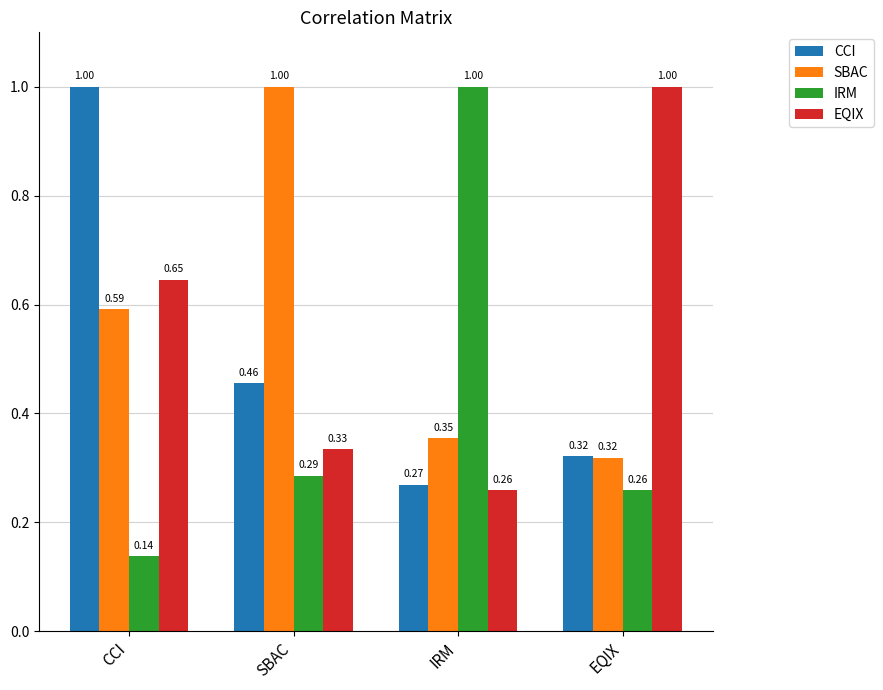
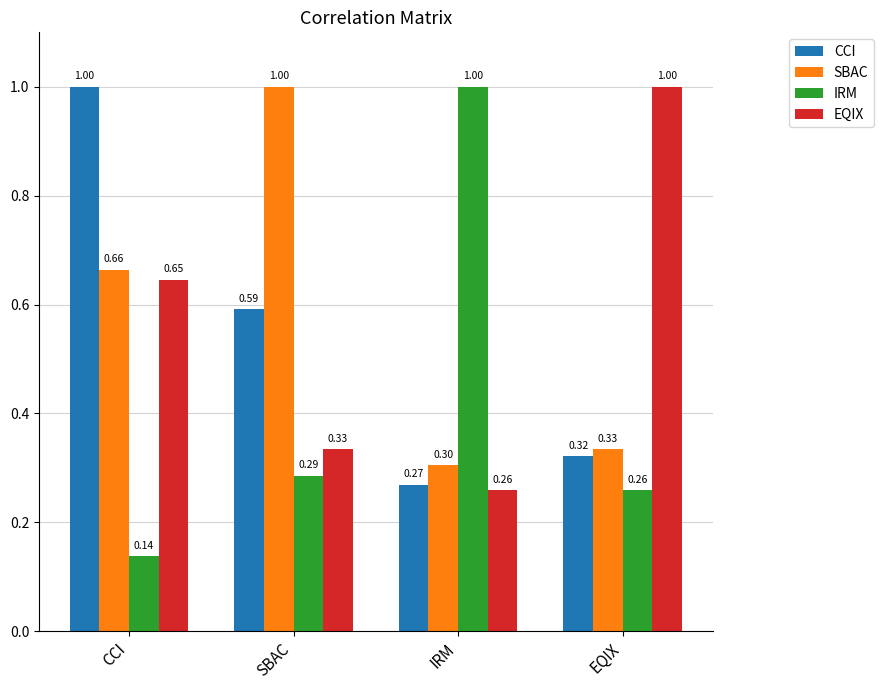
  {
    "CCI": {
      "CCI": 1.00,
-     "SBAC": 0.46,
+     "SBAC": 0.59,
      "IRM": 0.27,
      "EQIX": 0.32
    },
    "SBAC": {
-     "CCI": 0.59,
+     "CCI": 0.66,
      "SBAC": 1.00,
-     "IRM": 0.35,
-     "EQIX": 0.32
+     "IRM": 0.30,
+     "EQIX": 0.33
    },
    "IRM": {
      "CCI": 0.14,
      "SBAC": 0.29,
      "IRM": 1.00,
      "EQIX": 0.26
    },
    "EQIX": {
      "CCI": 0.65,
      "SBAC": 0.33,
      "IRM": 0.26,
      "EQIX": 1.00
    }
  }
